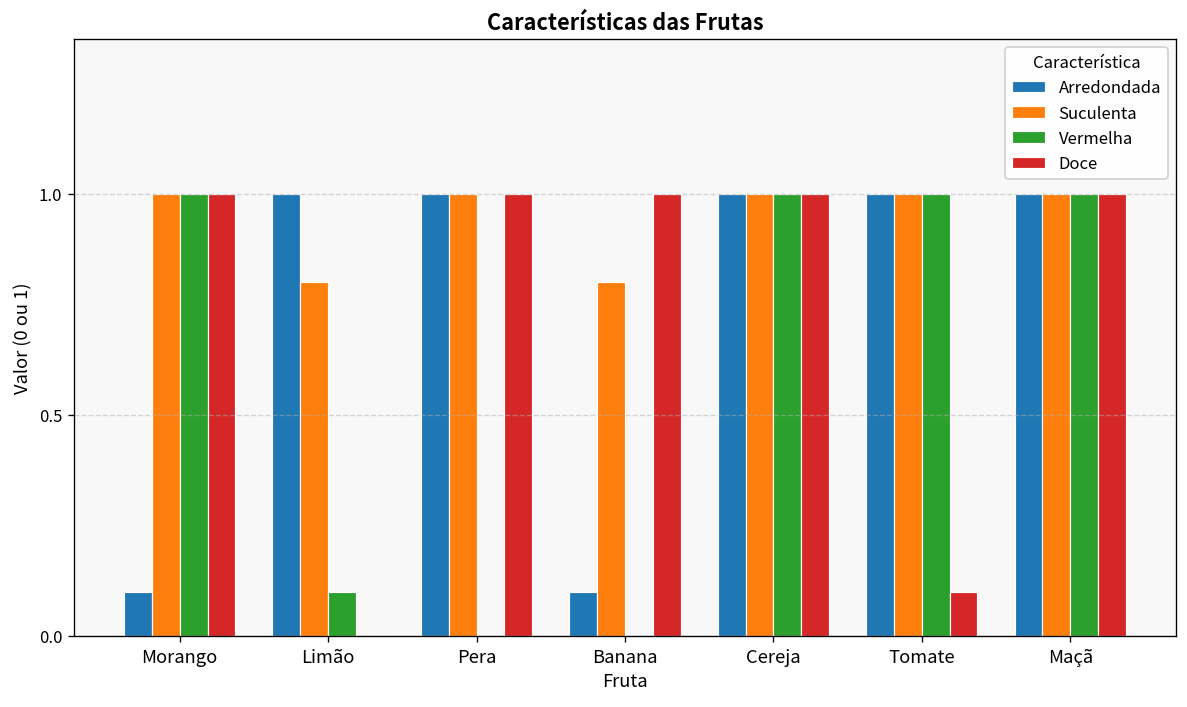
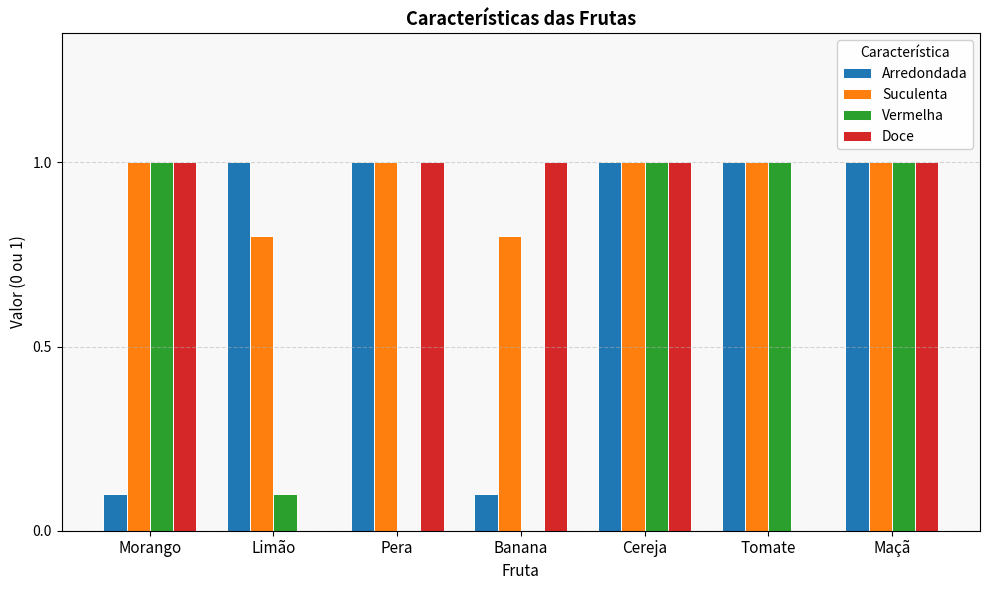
  {
    "Arredondada": {
      "Morango": 0.1,
      "Limão": 1.0,
      "Pera": 1.0,
      "Banana": 0.1,
      "Cereja": 1.0,
      "Tomate": 1.0,
      "Maçã": 1.0
    },
    "Suculenta": {
      "Morango": 1.0,
      "Limão": 0.8,
      "Pera": 1.0,
      "Banana": 0.8,
      "Cereja": 1.0,
      "Tomate": 1.0,
      "Maçã": 1.0
    },
    "Vermelha": {
      "Morango": 1.0,
      "Limão": 0.1,
      "Pera": 0.0,
      "Banana": 0.0,
      "Cereja": 1.0,
      "Tomate": 1.0,
      "Maçã": 1.0
    },
    "Doce": {
      "Morango": 1.0,
      "Limão": 0.0,
      "Pera": 1.0,
      "Banana": 1.0,
      "Cereja": 1.0,
-     "Tomate": 0.1,
+     "Tomate": 0.0,
      "Maçã": 1.0
    }
  }
